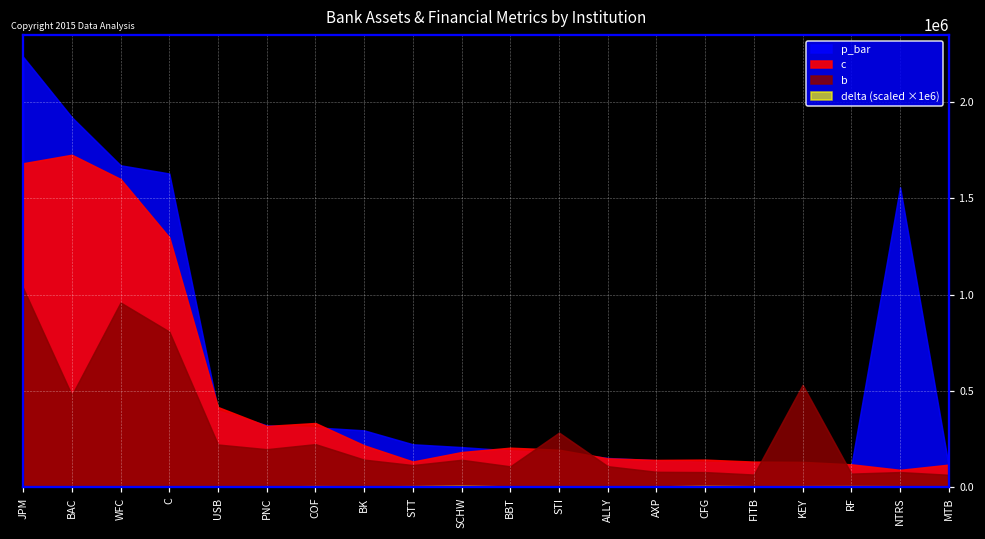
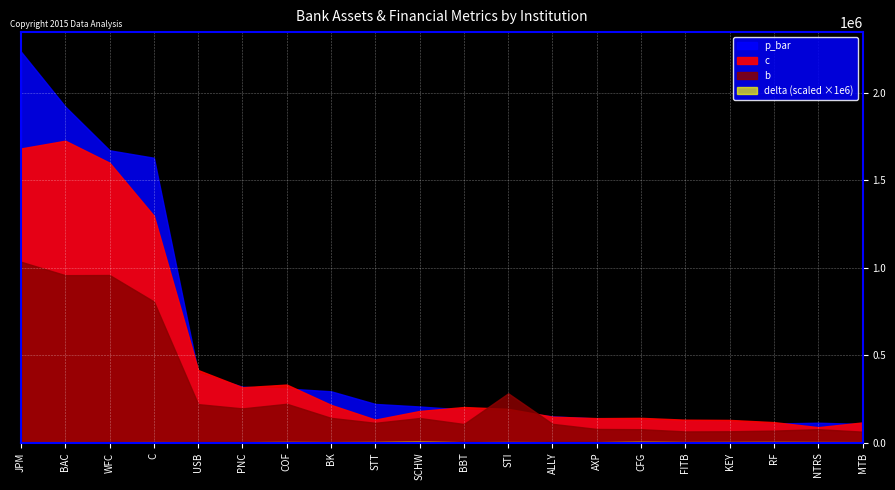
  {
    "p_bar": {
      "JPM": 2240000,
      "BAC": 1920000,
      "WFC": 1670000,
      "C": 1630000,
      "USB": 400000,
      "COF": 310000,
      "BK": 290000,
      "STT": 220000,
      "SCHW": 210000,
      "BBT": 190000,
-     "NTRS": 1560000
+     "NTRS": 110000
    },
    "c": {
      "JPM": 1680000,
      "BAC": 1730000,
      "WFC": 1600000,
      "C": 1300000,
      "USB": 420000,
      "COF": 330000,
      "BK": 220000,
      "STT": 130000,
      "SCHW": 180000,
      "BBT": 200000
    },
    "b": {
      "JPM": 1030000,
-     "BAC": 480000,
+     "BAC": 960000,
      "WFC": 960000,
      "C": 810000,
      "USB": 220000,
      "PNC": 200000,
      "COF": 220000,
      "BK": 140000,
      "STT": 110000,
      "SCHW": 140000,
      "BBT": 110000,
      "STI": 280000,
      "ALLY": 110000,
      "AXP": 80000,
      "CFG": 80000,
      "FITB": 60000,
-     "KEY": 530000,
+     "KEY": 70000,
      "RF": 70000,
      "MTB": 60000
    }
  }
